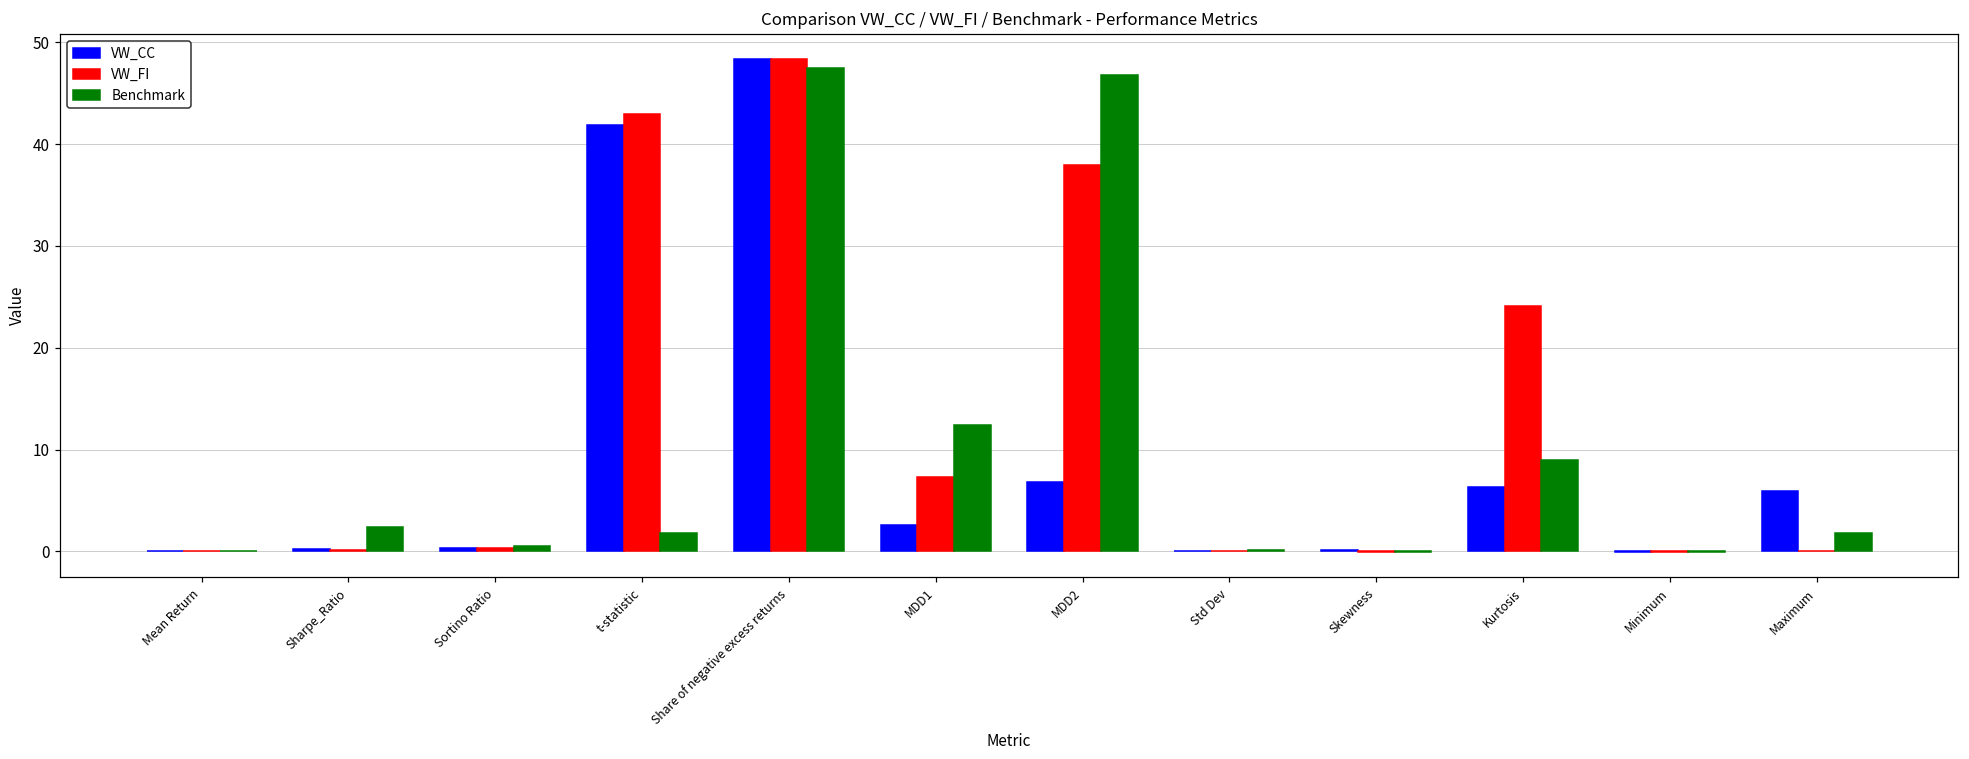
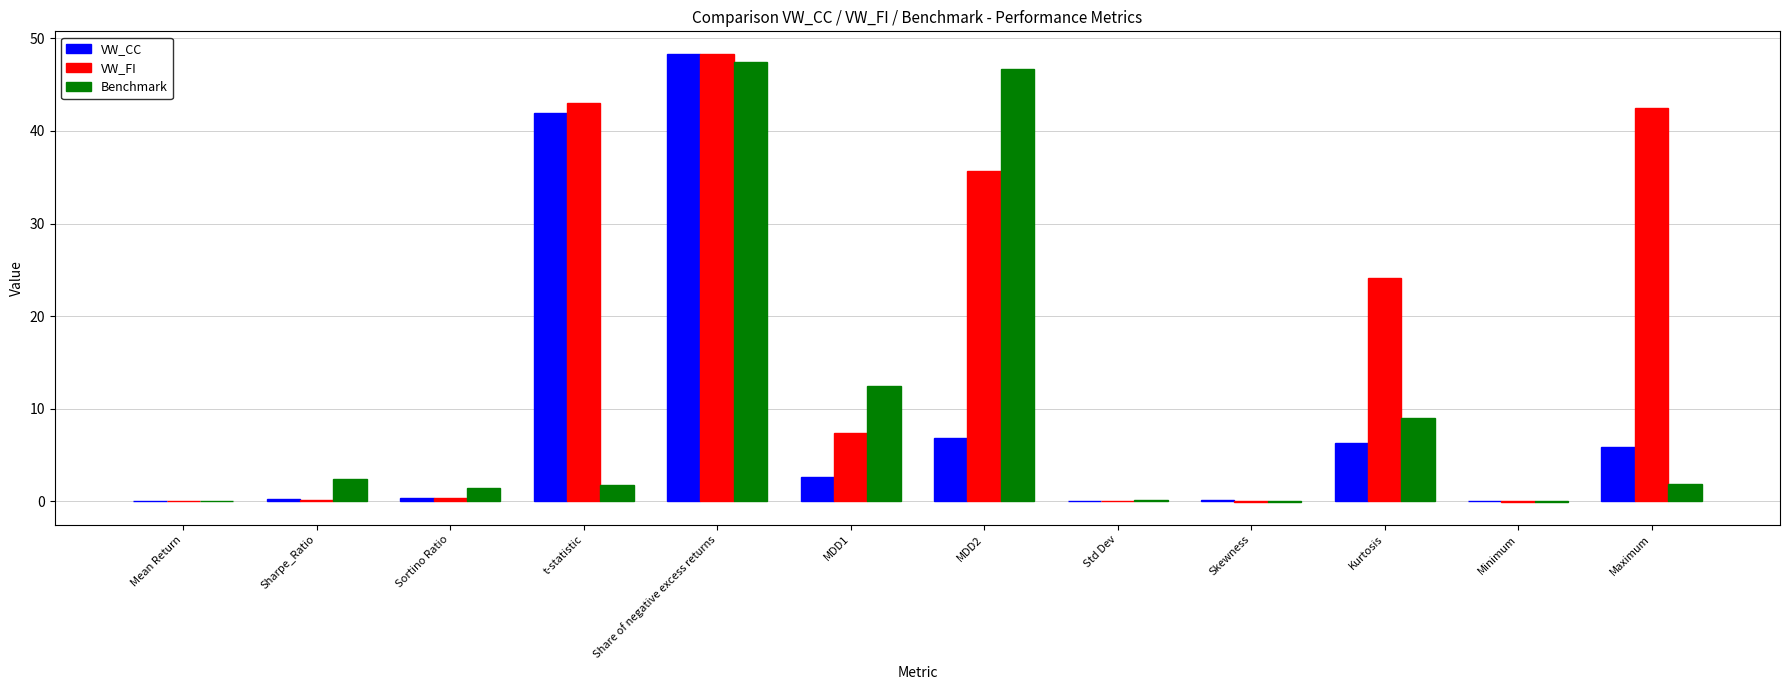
  {
    "VW_CC": {
      "Sortino Ratio": 0,
      "t-statistic": 42,
      "Share of negative excess returns": 48,
      "MDD1": 3,
      "MDD2": 7,
      "Kurtosis": 6,
      "Maximum": 6
    },
    "VW_FI": {
      "Sortino Ratio": 0,
      "t-statistic": 43,
      "Share of negative excess returns": 48,
      "MDD1": 7,
-     "MDD2": 38,
+     "MDD2": 36,
      "Kurtosis": 24,
-     "Maximum": 0
+     "Maximum": 42
    },
    "Benchmark": {
      "Sharpe_Ratio": 2,
-     "Sortino Ratio": 0.5,
+     "Sortino Ratio": 1.5,
      "t-statistic": 2,
      "Share of negative excess returns": 47,
      "MDD1": 12,
      "MDD2": 47,
      "Kurtosis": 9,
      "Maximum": 2
    }
  }
